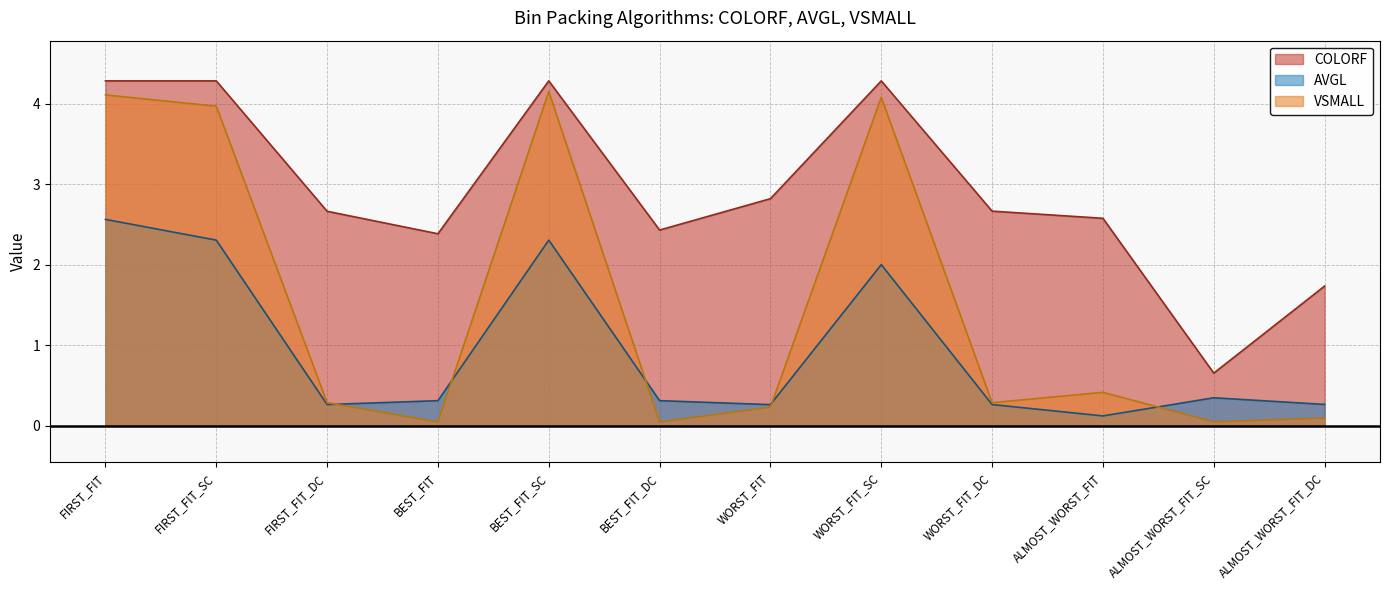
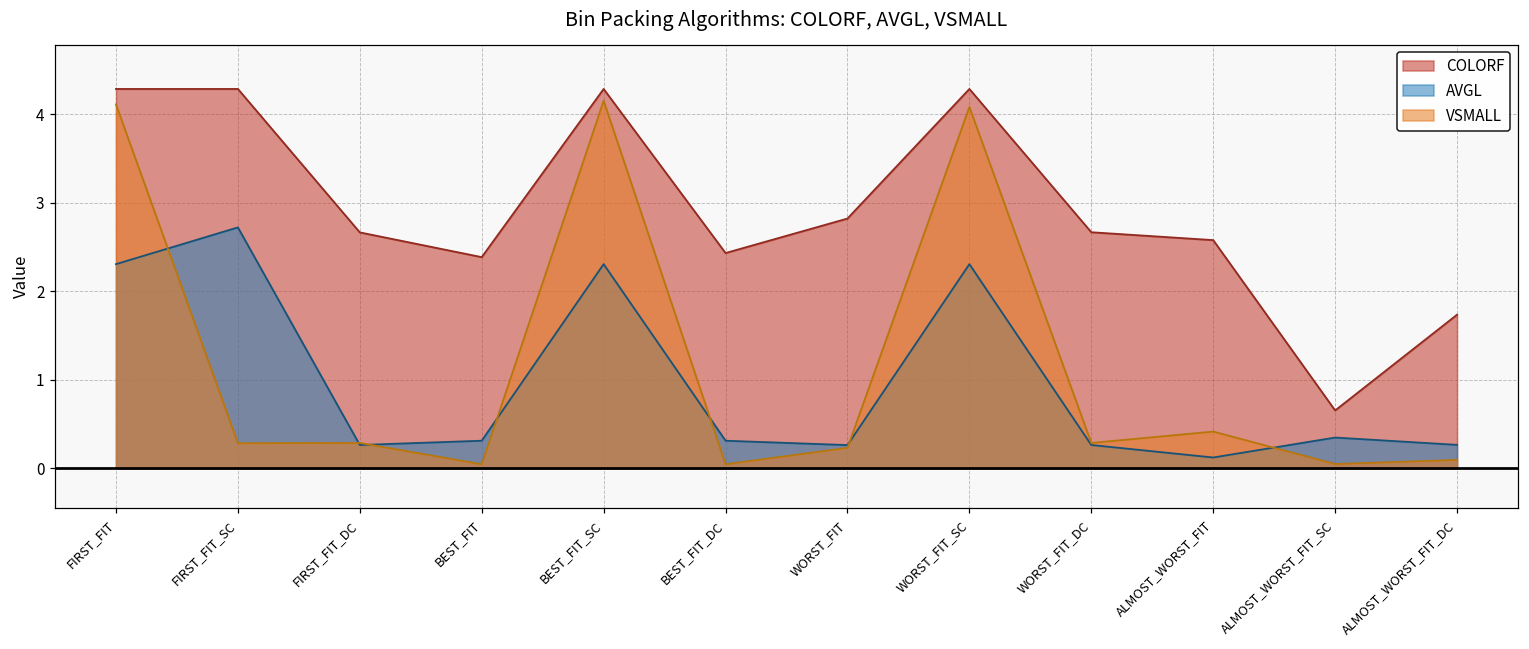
  {
    "COLORF": {
      "FIRST_FIT": 4.3,
      "FIRST_FIT_SC": 4.3,
      "FIRST_FIT_DC": 2.7,
      "BEST_FIT": 2.4,
      "BEST_FIT_SC": 4.3,
      "BEST_FIT_DC": 2.4,
      "WORST_FIT": 2.8,
      "WORST_FIT_SC": 4.3,
      "WORST_FIT_DC": 2.7,
      "ALMOST_WORST_FIT": 2.6,
      "ALMOST_WORST_FIT_SC": 0.7,
      "ALMOST_WORST_FIT_DC": 1.7
    },
    "AVGL": {
-     "FIRST_FIT": 2.6,
-     "FIRST_FIT_SC": 2.3,
+     "FIRST_FIT": 2.3,
+     "FIRST_FIT_SC": 2.7,
      "BEST_FIT": 0.3,
      "BEST_FIT_SC": 2.3,
      "BEST_FIT_DC": 0.3,
-     "WORST_FIT_SC": 2.0,
+     "WORST_FIT_SC": 2.3,
      "ALMOST_WORST_FIT": 0.1,
      "ALMOST_WORST_FIT_SC": 0.3,
      "ALMOST_WORST_FIT_DC": 0.3
    },
    "VSMALL": {
      "FIRST_FIT": 4.1,
-     "FIRST_FIT_SC": 4.0,
+     "FIRST_FIT_SC": 0.3,
      "BEST_FIT": 0.0,
      "BEST_FIT_SC": 4.2,
      "BEST_FIT_DC": 0.0,
      "WORST_FIT_SC": 4.1,
      "ALMOST_WORST_FIT": 0.4,
      "ALMOST_WORST_FIT_SC": 0.0,
      "ALMOST_WORST_FIT_DC": 0.1
    }
  }
